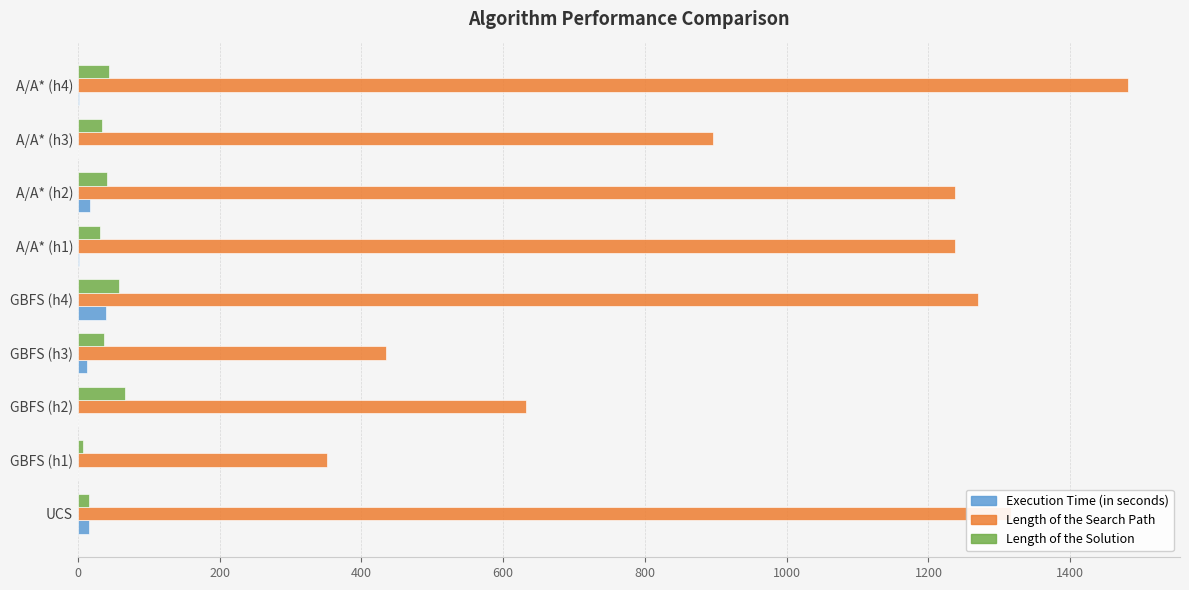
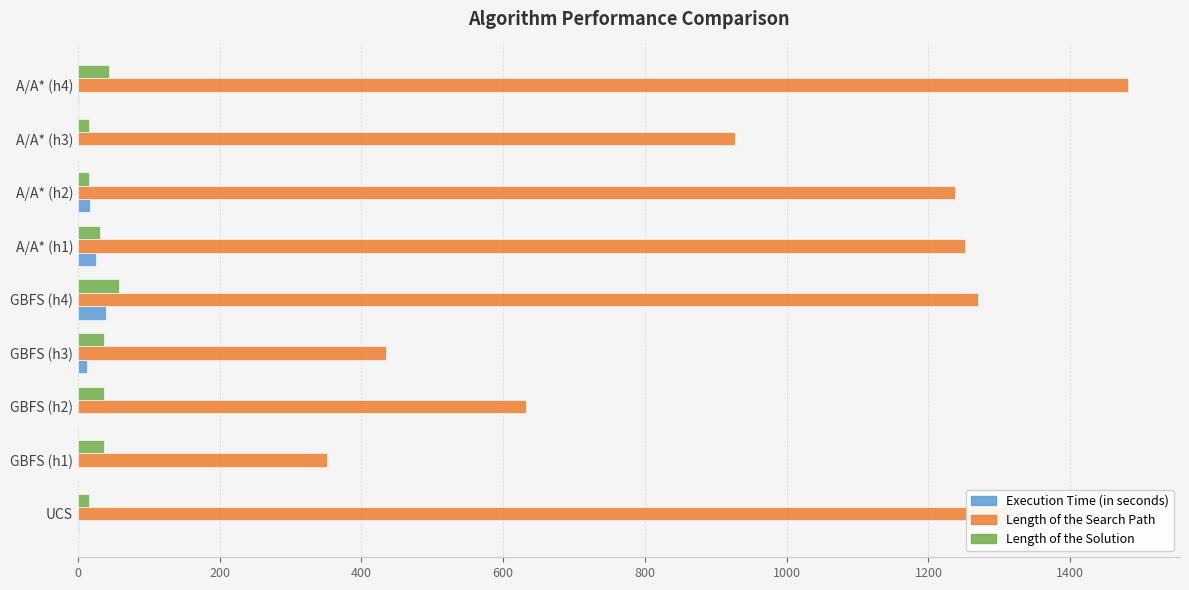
  {
    "Execution Time (in seconds)": {
      "A/A* (h2)": 20,
-     "A/A* (h1)": 0,
+     "A/A* (h1)": 20,
      "GBFS (h4)": 40,
      "GBFS (h3)": 10,
-     "UCS": 20
+     "UCS": 0
    },
    "Length of the Search Path": {
      "A/A* (h4)": 1480,
-     "A/A* (h3)": 900,
+     "A/A* (h3)": 930,
      "A/A* (h2)": 1240,
-     "A/A* (h1)": 1240,
+     "A/A* (h1)": 1250,
      "GBFS (h4)": 1270,
      "GBFS (h3)": 440,
      "GBFS (h2)": 630,
      "GBFS (h1)": 350
    },
    "Length of the Solution": {
      "A/A* (h4)": 40,
-     "A/A* (h3)": 30,
-     "A/A* (h2)": 40,
+     "A/A* (h3)": 20,
+     "A/A* (h2)": 20,
      "A/A* (h1)": 30,
      "GBFS (h4)": 60,
      "GBFS (h3)": 40,
-     "GBFS (h2)": 70,
-     "GBFS (h1)": 10,
+     "GBFS (h2)": 40,
+     "GBFS (h1)": 40,
      "UCS": 20
    }
  }
